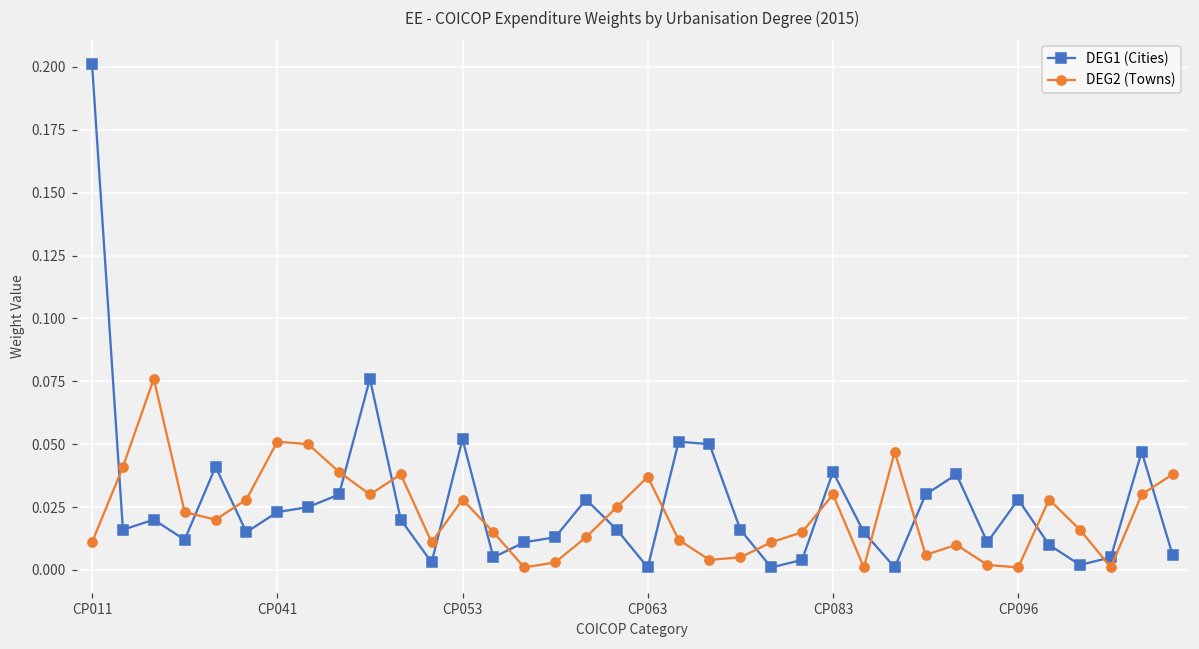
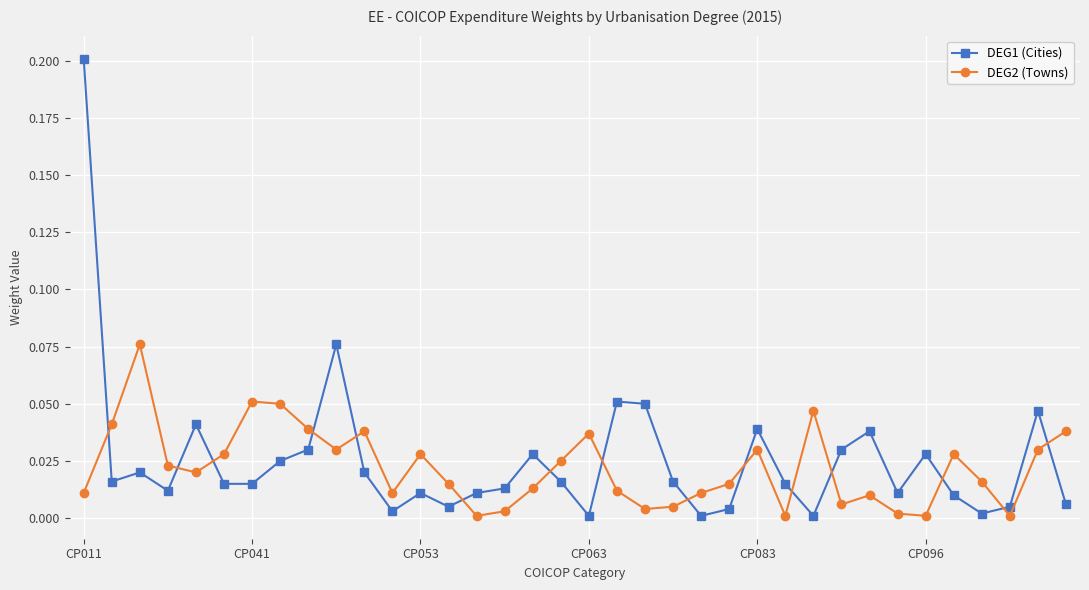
  {
    "DEG1 (Cities)": {
      "CP011": 0.201,
-     "CP041": 0.023,
-     "CP053": 0.052,
+     "CP041": 0.015,
+     "CP053": 0.011,
      "CP063": 0.001,
      "CP083": 0.039,
      "CP096": 0.028
    },
    "DEG2 (Towns)": {
      "CP011": 0.011,
      "CP041": 0.051,
      "CP053": 0.028,
      "CP063": 0.037,
      "CP083": 0.030,
      "CP096": 0.001
    }
  }
